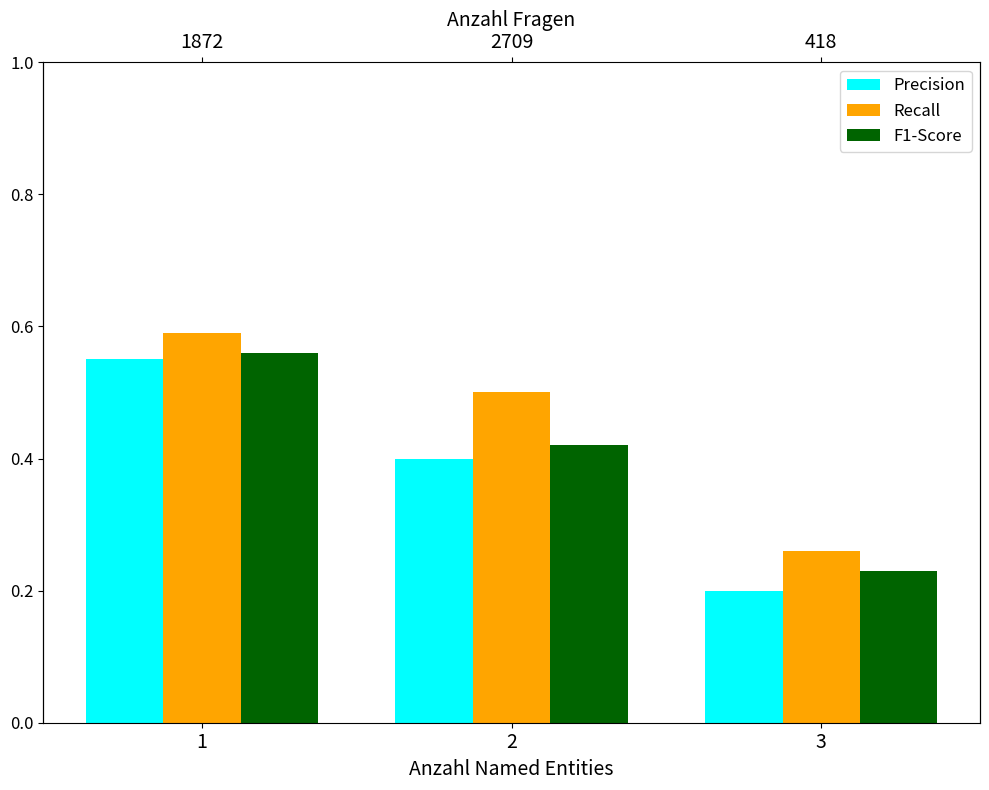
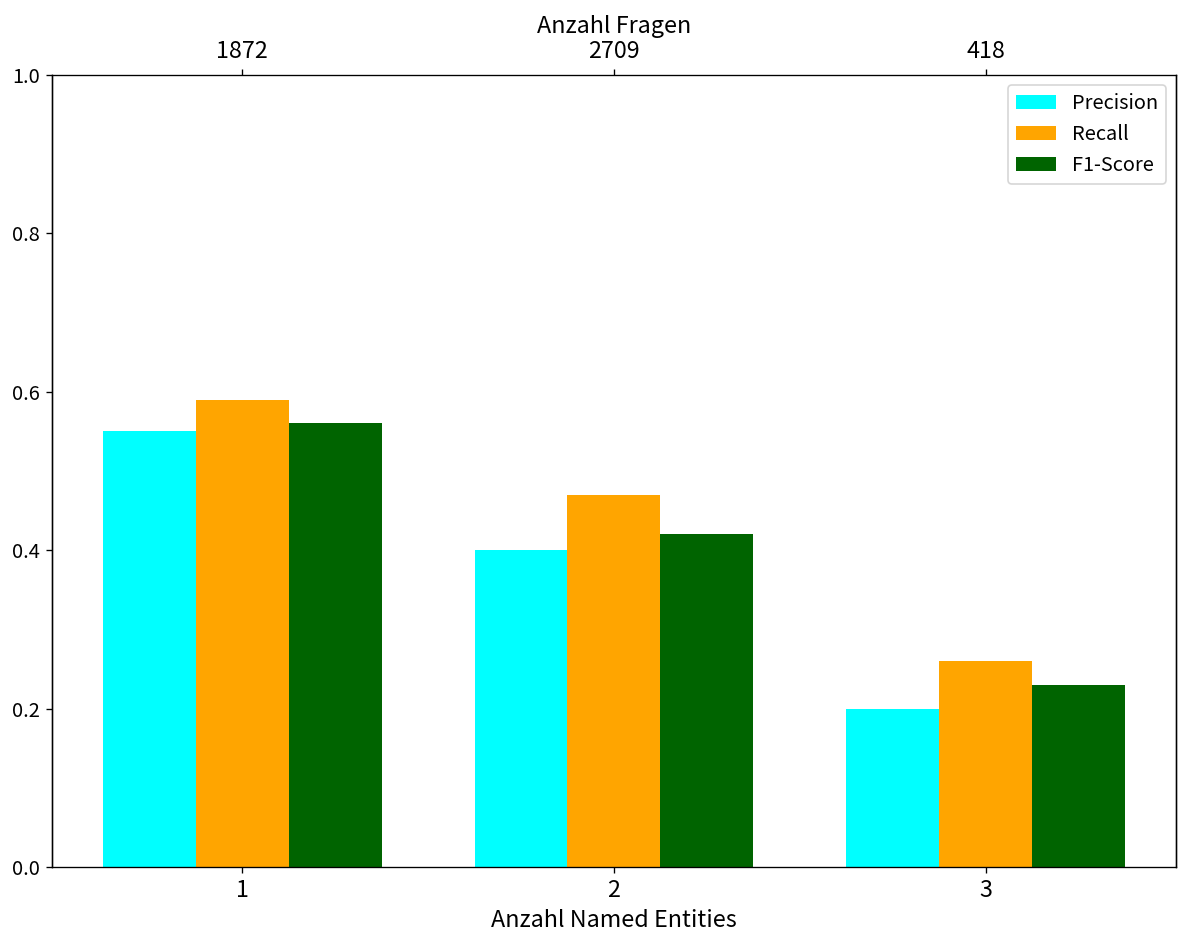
  {
    "Recall": {
      "1": 0.59,
-     "2": 0.50,
+     "2": 0.47,
      "3": 0.26
    }
  }
